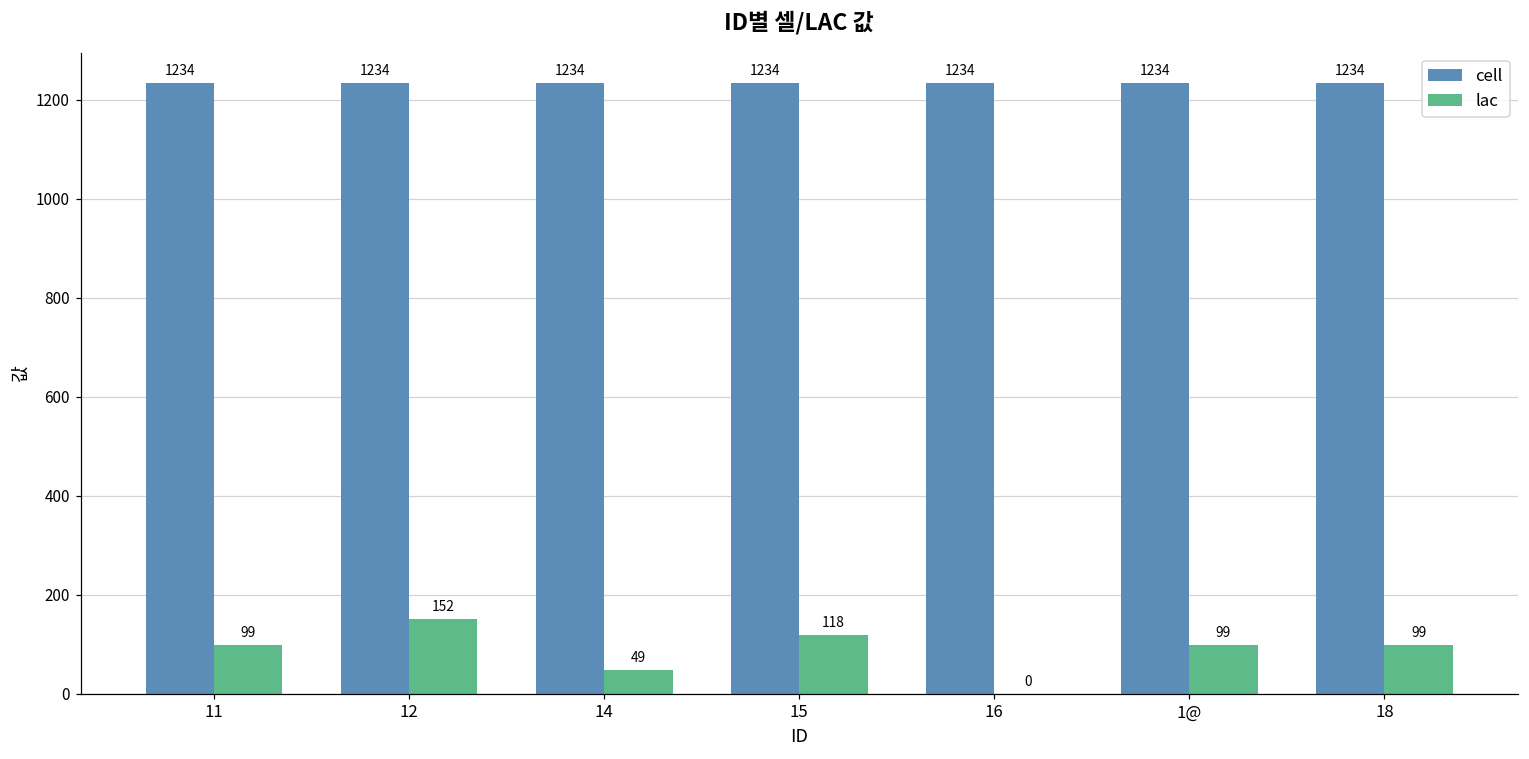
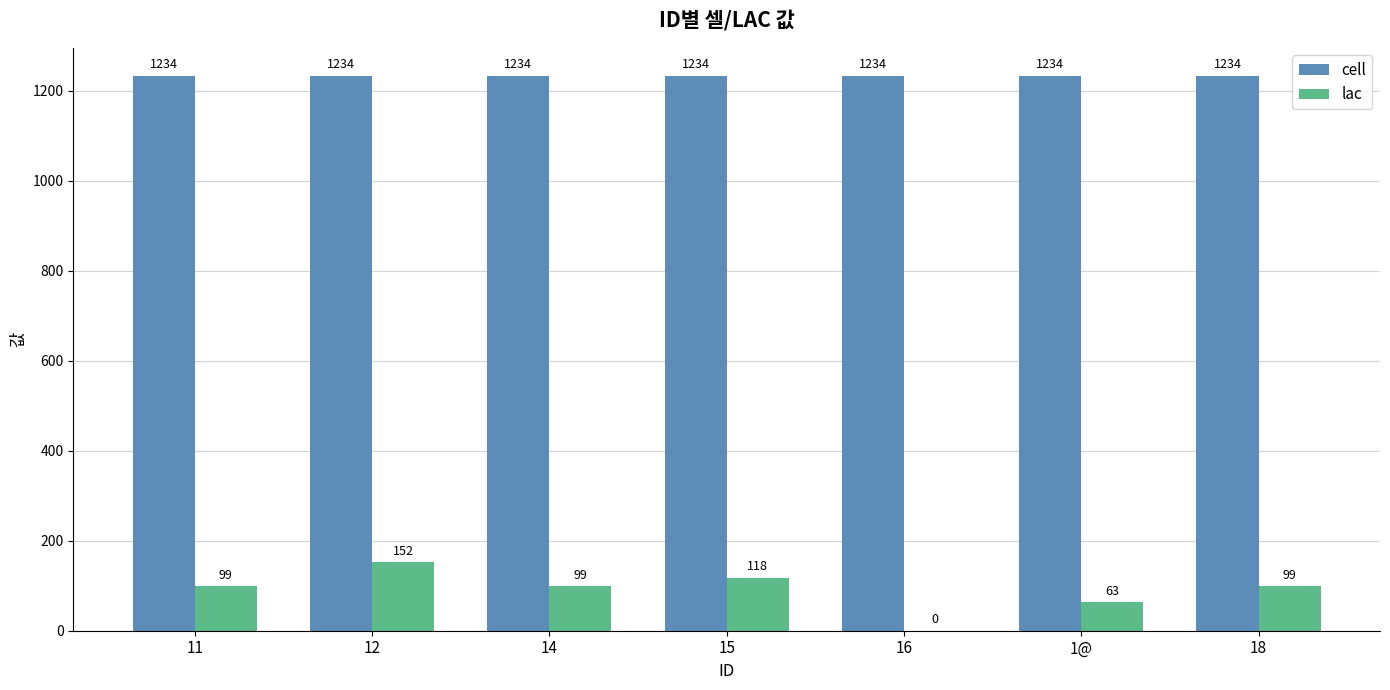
  {
    "cell": {
      "11": 1234,
      "12": 1234,
      "14": 1234,
      "15": 1234,
      "16": 1234,
      "1@": 1234,
      "18": 1234
    },
    "lac": {
      "11": 99,
      "12": 152,
-     "14": 49,
+     "14": 99,
      "15": 118,
      "16": 0,
-     "1@": 99,
+     "1@": 63,
      "18": 99
    }
  }
